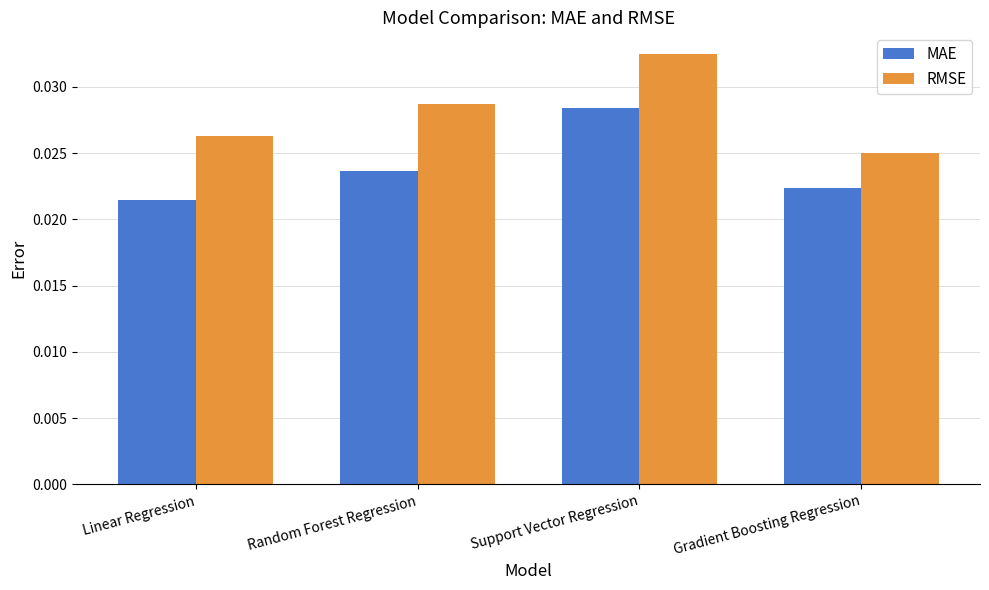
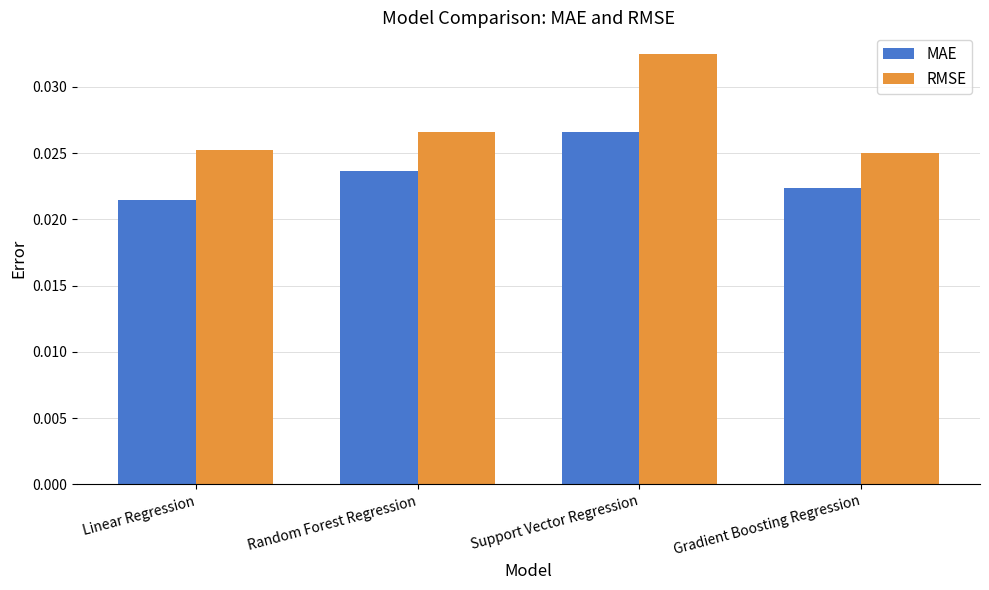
  {
    "MAE": {
      "Linear Regression": 0.0214,
      "Random Forest Regression": 0.0237,
-     "Support Vector Regression": 0.0284,
+     "Support Vector Regression": 0.0266,
      "Gradient Boosting Regression": 0.0224
    },
    "RMSE": {
-     "Linear Regression": 0.0263,
-     "Random Forest Regression": 0.0287,
+     "Linear Regression": 0.0252,
+     "Random Forest Regression": 0.0266,
      "Support Vector Regression": 0.0325,
      "Gradient Boosting Regression": 0.0250
    }
  }
